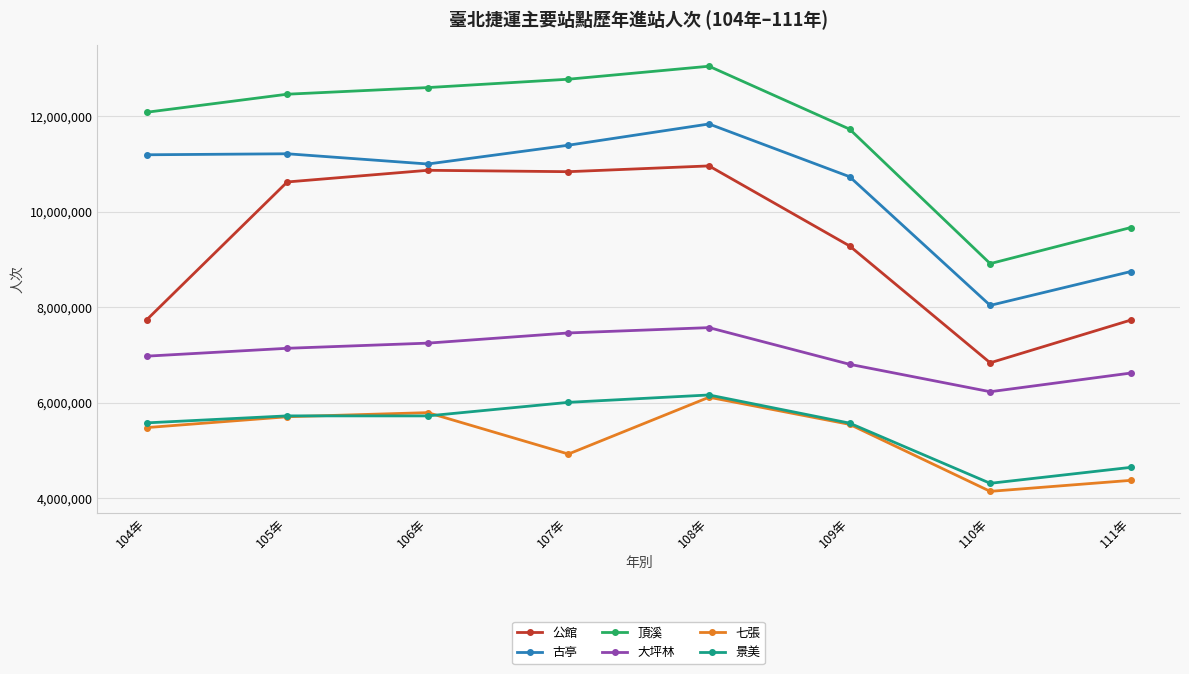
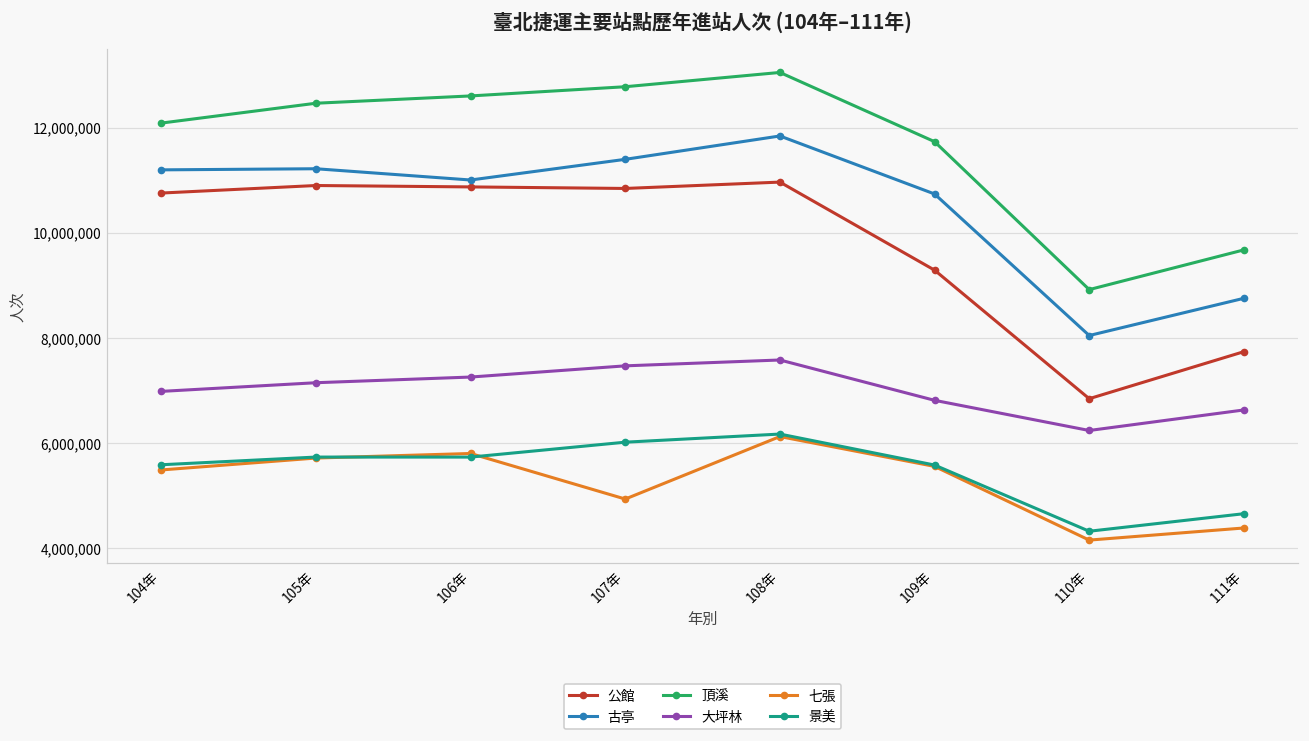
  {
    "公館": {
-     "104年": "7,700,000",
-     "105年": "10,600,000",
+     "104年": "10,800,000",
+     "105年": "10,900,000",
      "106年": "10,900,000",
      "107年": "10,800,000",
      "108年": "11,000,000",
      "109年": "9,300,000",
      "110年": "6,800,000",
      "111年": "7,700,000"
    },
    "古亭": {
      "104年": "11,200,000",
      "105年": "11,200,000",
      "106年": "11,000,000",
      "107年": "11,400,000",
      "108年": "11,800,000",
      "109年": "10,700,000",
      "110年": "8,000,000",
      "111年": "8,700,000"
    },
    "大坪林": {
      "104年": "7,000,000",
      "105年": "7,100,000",
      "106年": "7,200,000",
      "107年": "7,500,000",
      "108年": "7,600,000",
      "109年": "6,800,000",
      "110年": "6,200,000",
      "111年": "6,600,000"
    },
    "七張": {
      "104年": "5,500,000",
      "106年": "5,800,000",
      "107年": "4,900,000",
      "110年": "4,100,000",
      "111年": "4,400,000"
    }
  }
